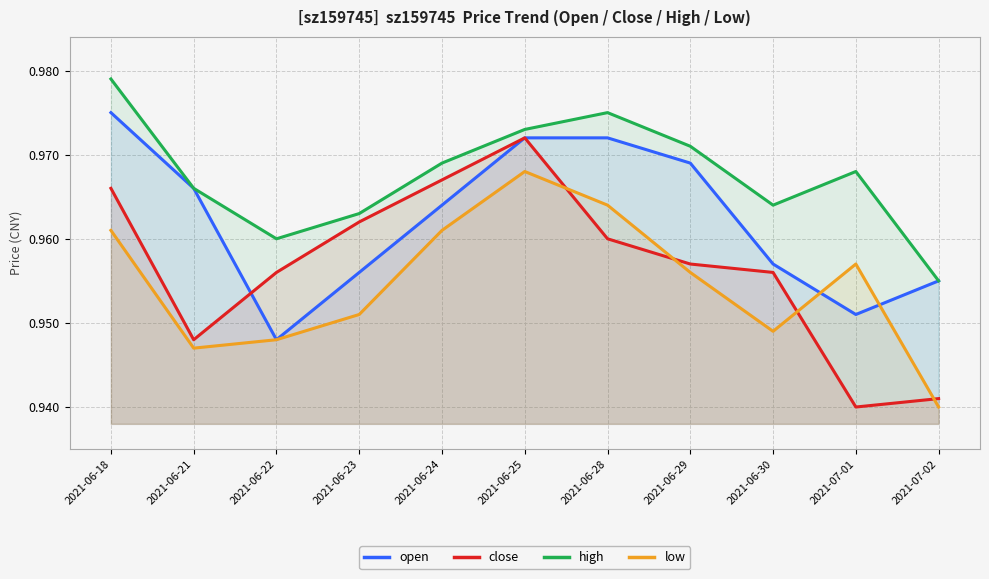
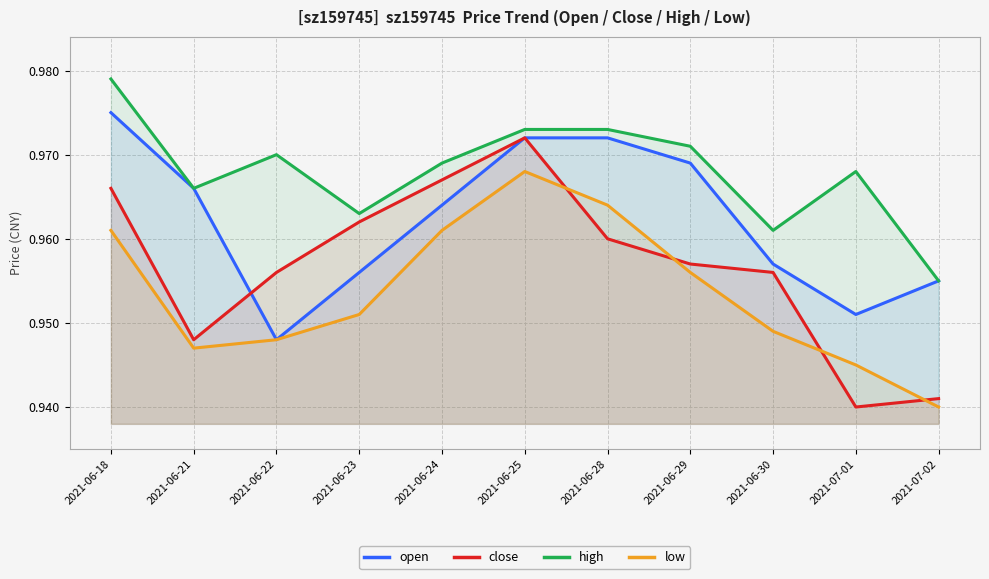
  {
    "open": {
      "2021-06-18": 0.975,
      "2021-06-23": 0.956,
      "2021-06-24": 0.964,
      "2021-06-28": 0.972,
      "2021-06-29": 0.969,
      "2021-06-30": 0.957,
      "2021-07-01": 0.951
    },
    "close": {
      "2021-06-18": 0.966,
      "2021-06-21": 0.948,
      "2021-06-22": 0.956,
      "2021-06-23": 0.962,
      "2021-06-24": 0.967,
      "2021-06-28": 0.960,
      "2021-06-29": 0.957,
      "2021-06-30": 0.956,
      "2021-07-01": 0.940,
      "2021-07-02": 0.941
    },
    "high": {
      "2021-06-18": 0.979,
-     "2021-06-22": 0.96,
+     "2021-06-22": 0.97,
      "2021-06-23": 0.963,
      "2021-06-24": 0.969,
      "2021-06-25": 0.973,
-     "2021-06-28": 0.975,
+     "2021-06-28": 0.973,
      "2021-06-29": 0.971,
-     "2021-06-30": 0.964,
+     "2021-06-30": 0.961,
      "2021-07-01": 0.968
    },
    "low": {
      "2021-06-18": 0.961,
      "2021-06-21": 0.947,
      "2021-06-23": 0.951,
      "2021-06-24": 0.961,
      "2021-06-25": 0.968,
      "2021-06-28": 0.964,
      "2021-06-29": 0.956,
      "2021-06-30": 0.949,
-     "2021-07-01": 0.957,
+     "2021-07-01": 0.945,
      "2021-07-02": 0.940
    }
  }
